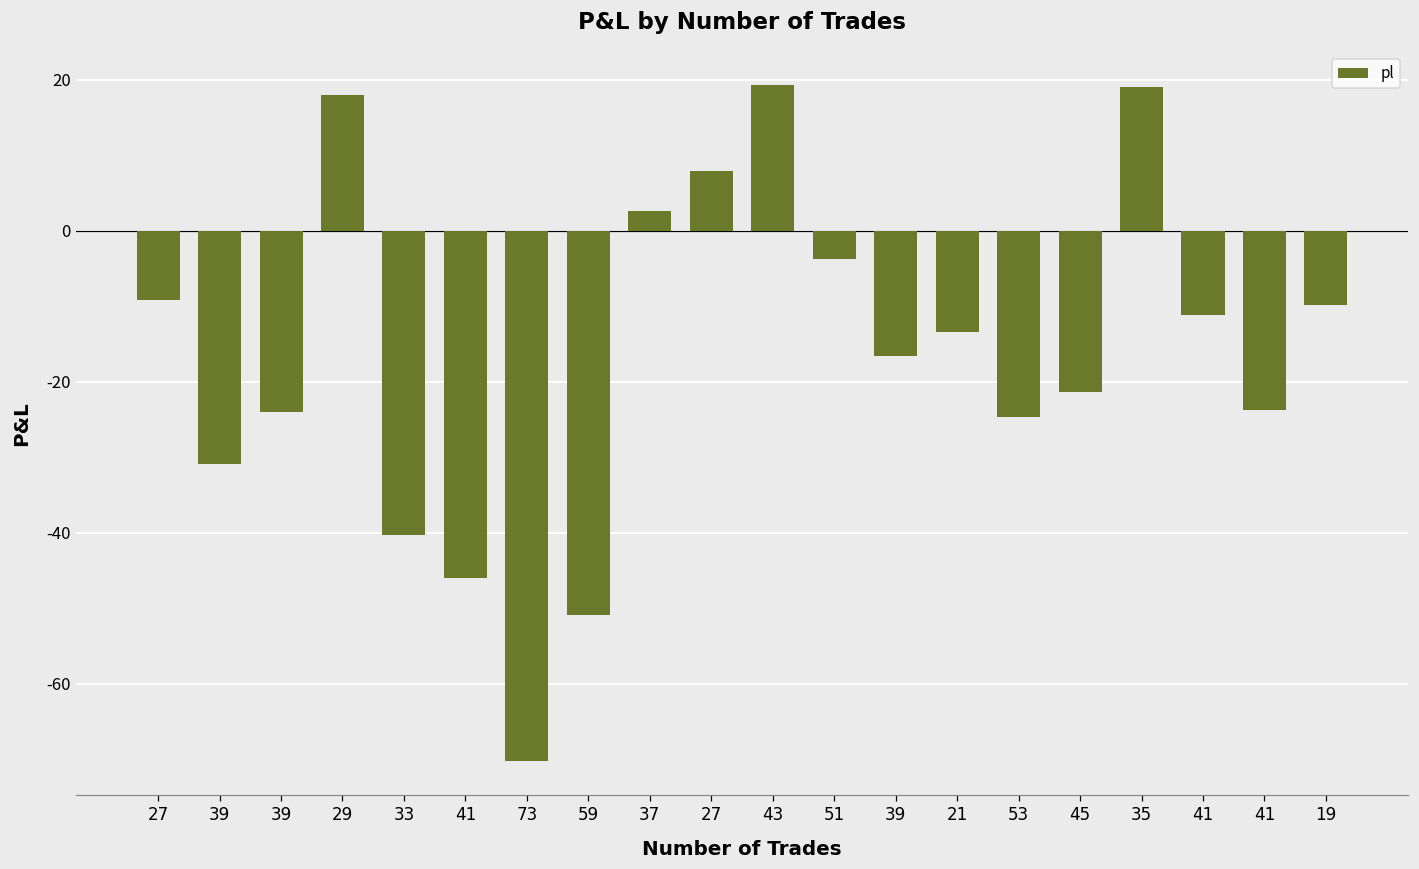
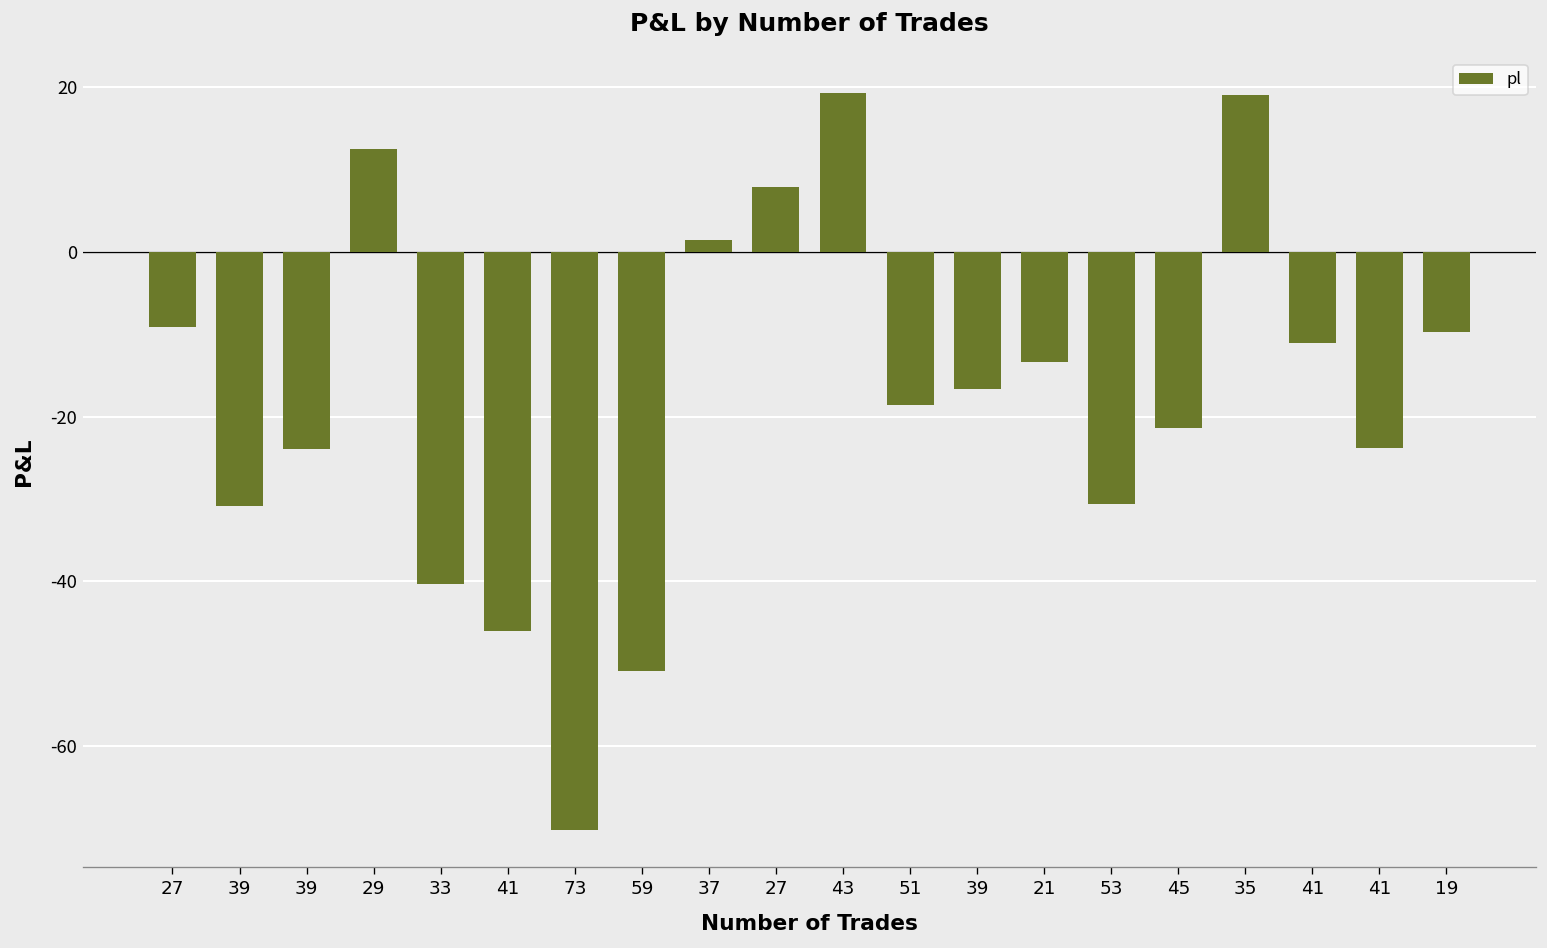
  {
-   "29": 18,
+   "29": 12,
    "33": -40,
    "73": -70,
    "59": -51,
-   "37": 3,
+   "37": 1,
    "43": 19,
-   "51": -4,
+   "51": -19,
    "21": -13,
-   "53": -25,
+   "53": -31,
    "45": -21,
    "35": 19,
    "19": -10
  }
